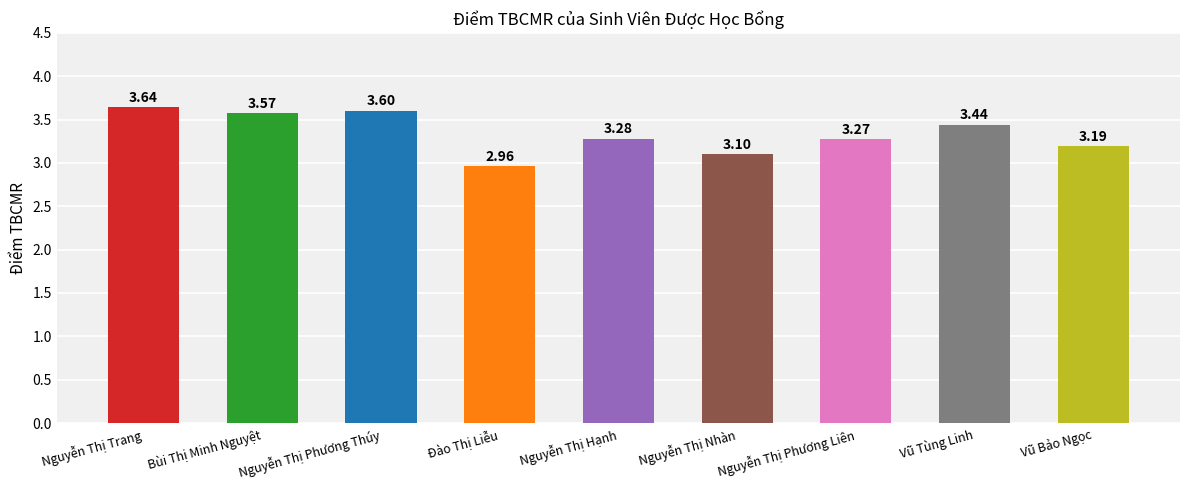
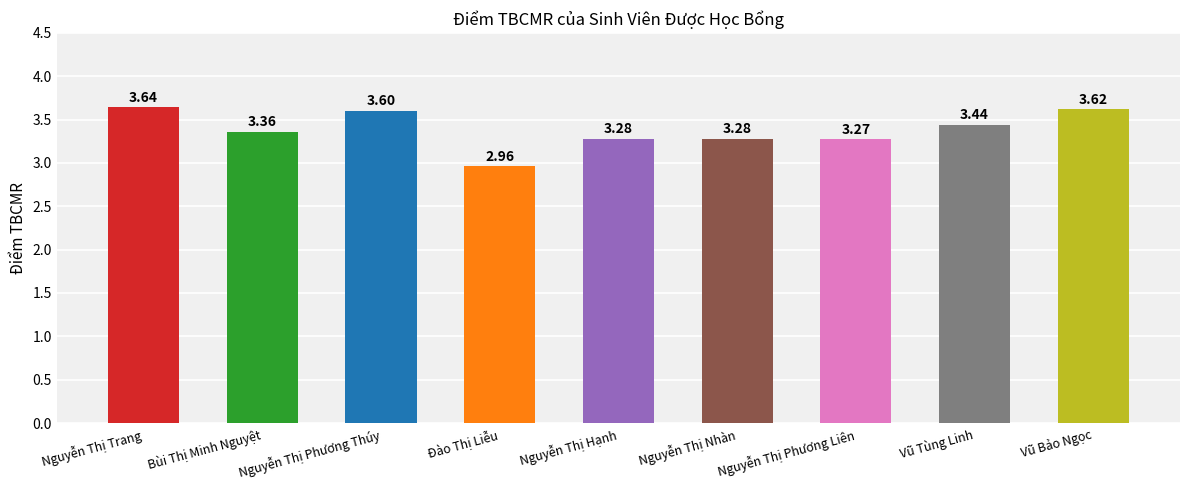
  {
    "Nguyễn Thị Trang": 3.64,
-   "Bùi Thị Minh Nguyệt": 3.57,
+   "Bùi Thị Minh Nguyệt": 3.36,
    "Nguyễn Thị Phương Thúy": 3.60,
    "Đào Thị Liễu": 2.96,
    "Nguyễn Thị Hạnh": 3.28,
-   "Nguyễn Thị Nhàn": 3.10,
+   "Nguyễn Thị Nhàn": 3.28,
    "Nguyễn Thị Phương Liên": 3.27,
    "Vũ Tùng Linh": 3.44,
-   "Vũ Bảo Ngọc": 3.19
+   "Vũ Bảo Ngọc": 3.62
  }
